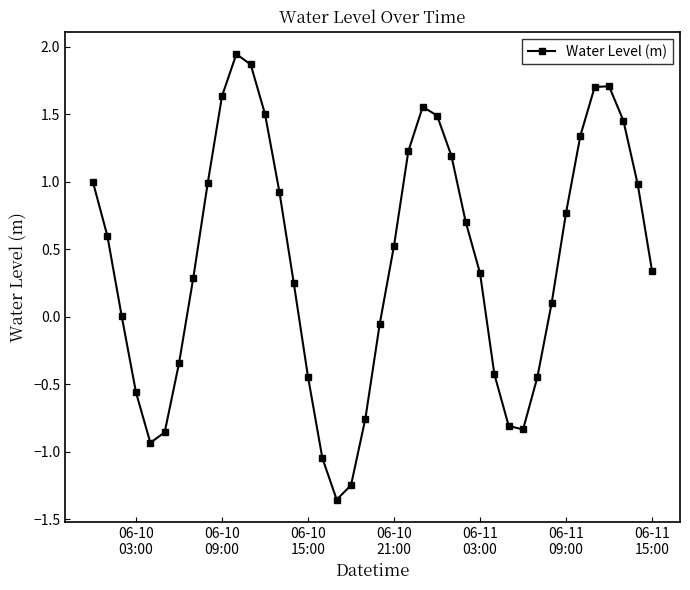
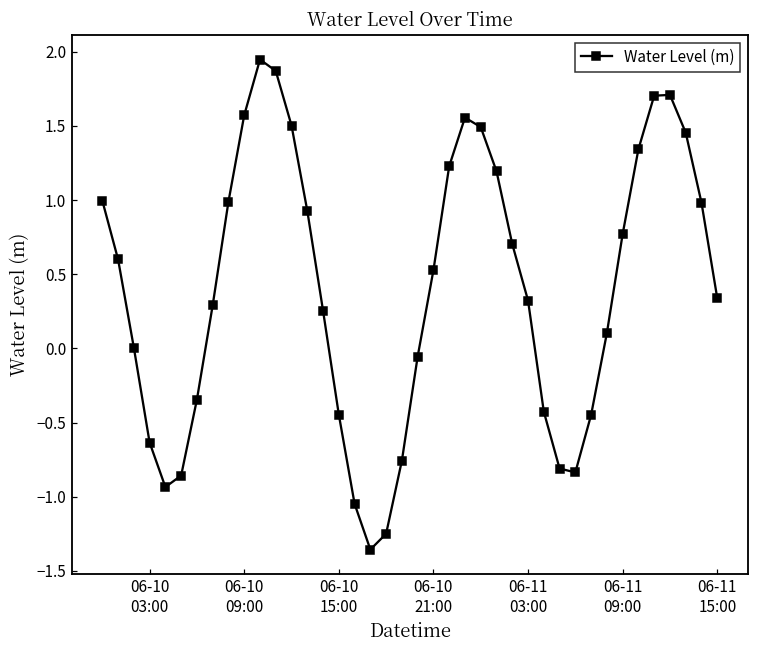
  {
-   "06-10 03:00": -0.56,
-   "06-10 09:00": 1.64,
+   "06-10 03:00": -0.63,
+   "06-10 09:00": 1.57,
    "06-10 15:00": -0.45,
    "06-10 21:00": 0.53,
    "06-11 03:00": 0.32,
    "06-11 09:00": 0.77,
    "06-11 15:00": 0.34
  }
